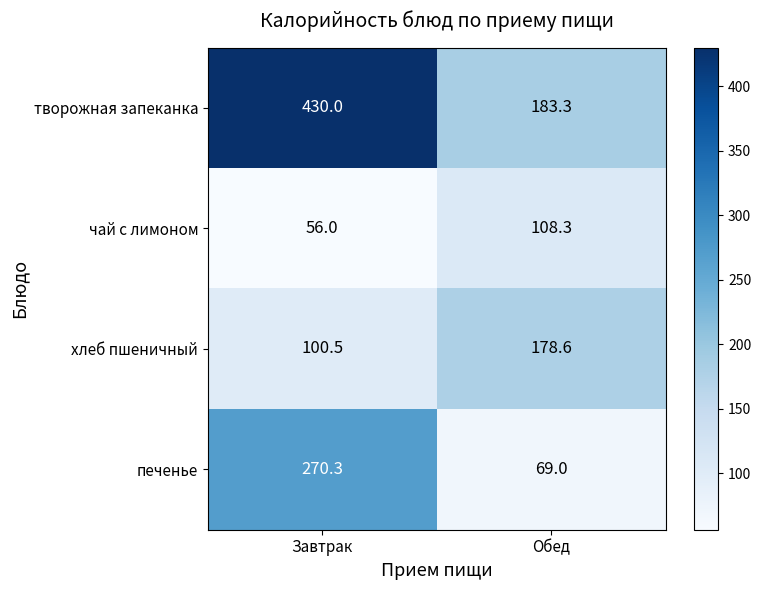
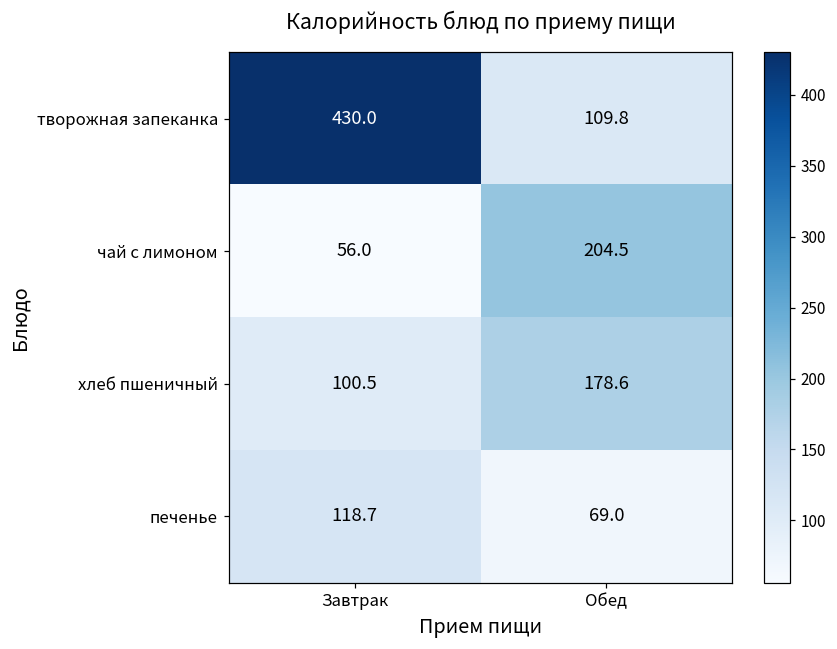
  {
    "творожная запеканка": {
      "Завтрак": 430.0,
-     "Обед": 183.3
+     "Обед": 109.8
    },
    "чай с лимоном": {
      "Завтрак": 56.0,
-     "Обед": 108.3
+     "Обед": 204.5
    },
    "хлеб пшеничный": {
      "Завтрак": 100.5,
      "Обед": 178.6
    },
    "печенье": {
-     "Завтрак": 270.3,
+     "Завтрак": 118.7,
      "Обед": 69.0
    }
  }
